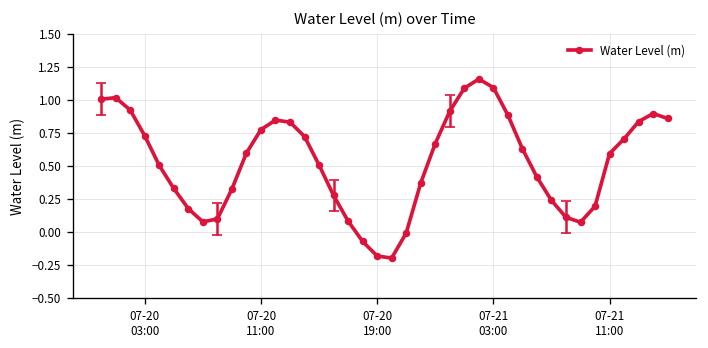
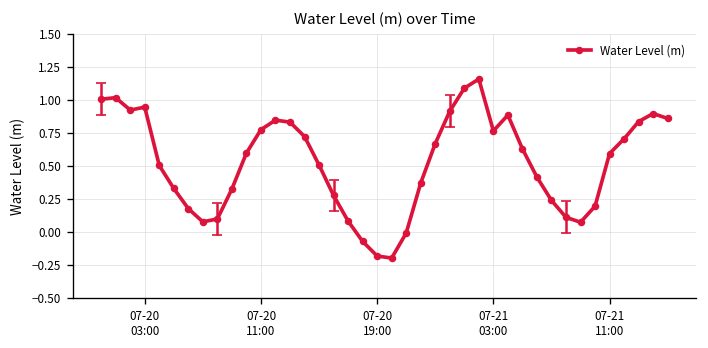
  {
    "Water Level (m)": {
-     "07-20 03:00": 0.73,
-     "07-21 03:00": 1.09
+     "07-20 03:00": 0.95,
+     "07-21 03:00": 0.77
    }
  }
